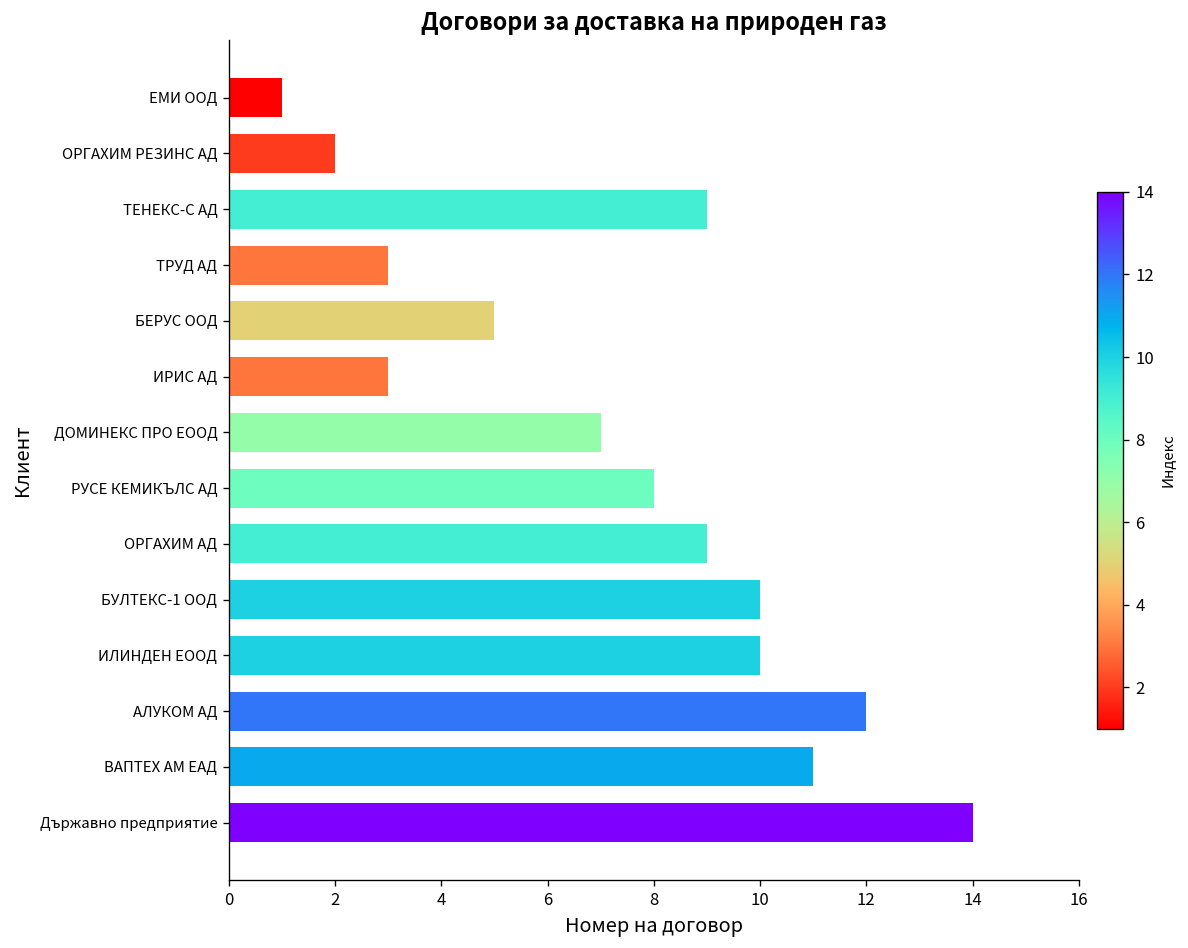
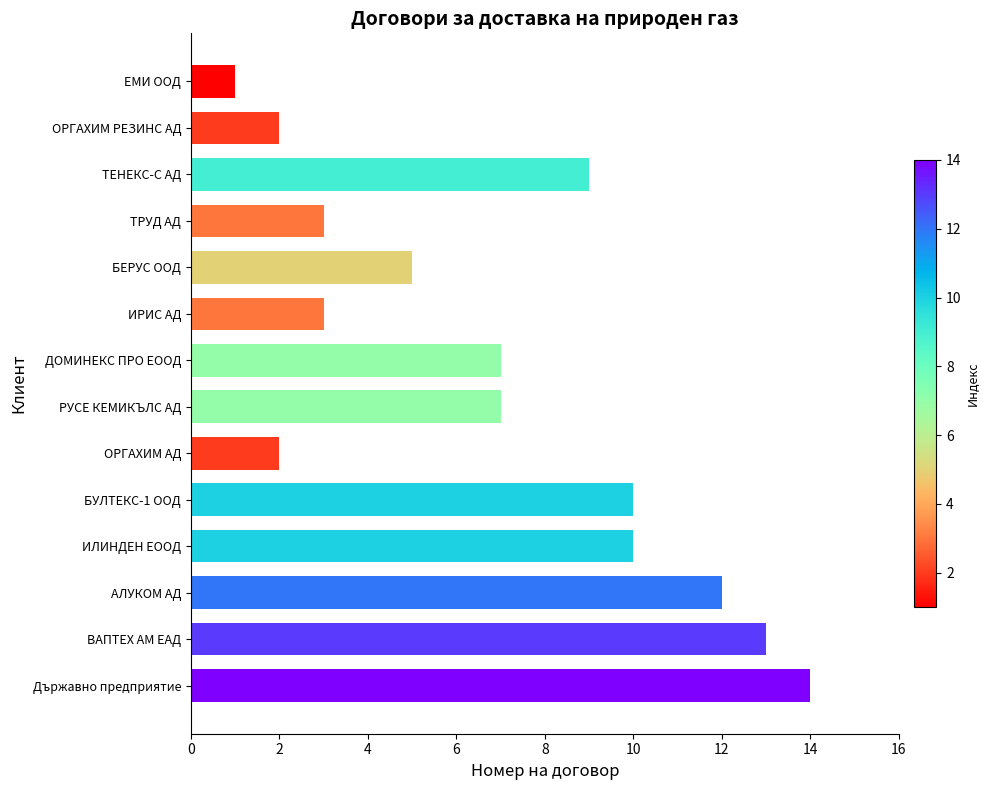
  {
    "ЕМИ ООД": 1,
    "ОРГАХИМ РЕЗИНС АД": 2,
    "ТЕНЕКС-С АД": 9,
    "ТРУД АД": 3,
    "БЕРУС ООД": 5,
    "ИРИС АД": 3,
    "ДОМИНЕКС ПРО ЕООД": 7,
-   "РУСЕ КЕМИКЪЛС АД": 8,
-   "ОРГАХИМ АД": 9,
+   "РУСЕ КЕМИКЪЛС АД": 7,
+   "ОРГАХИМ АД": 2,
    "БУЛТЕКС-1 ООД": 10,
    "ИЛИНДЕН ЕООД": 10,
    "АЛУКОМ АД": 12,
-   "ВАПТЕХ АМ ЕАД": 11,
+   "ВАПТЕХ АМ ЕАД": 13,
    "Държавно предприятие": 14
  }
